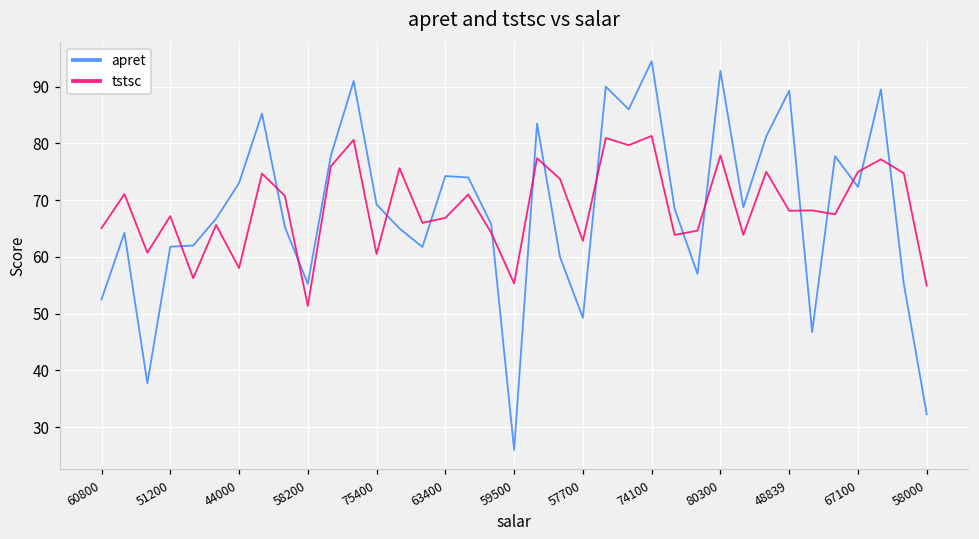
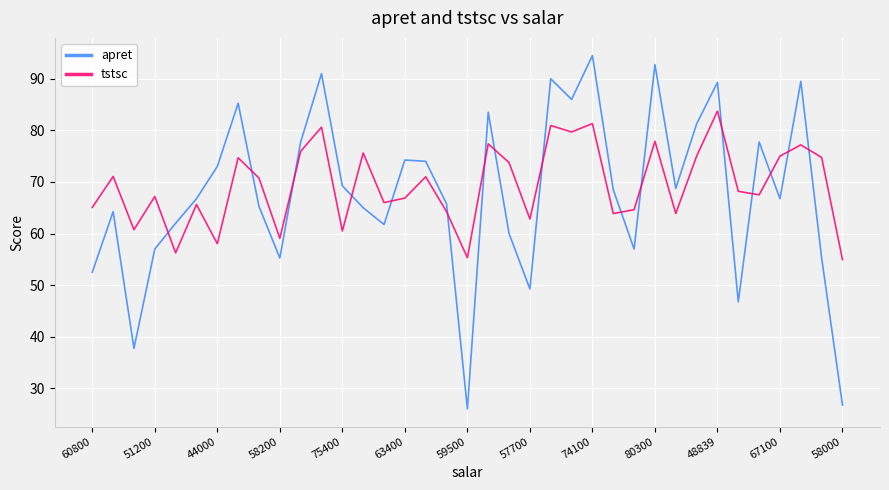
  {
    "apret": {
      "60800": 53,
-     "51200": 62,
+     "51200": 57,
      "44000": 73,
      "58200": 55,
      "75400": 69,
      "63400": 74,
      "59500": 26,
      "57700": 49,
      "74100": 95,
      "80300": 93,
      "48839": 89,
-     "67100": 72,
-     "58000": 32
+     "67100": 67,
+     "58000": 27
    },
    "tstsc": {
      "60800": 65,
      "51200": 67,
      "44000": 58,
-     "58200": 51,
+     "58200": 59,
      "75400": 60,
      "63400": 67,
      "59500": 55,
      "57700": 63,
      "74100": 81,
      "80300": 78,
-     "48839": 68,
+     "48839": 84,
      "67100": 75,
      "58000": 55
    }
  }
